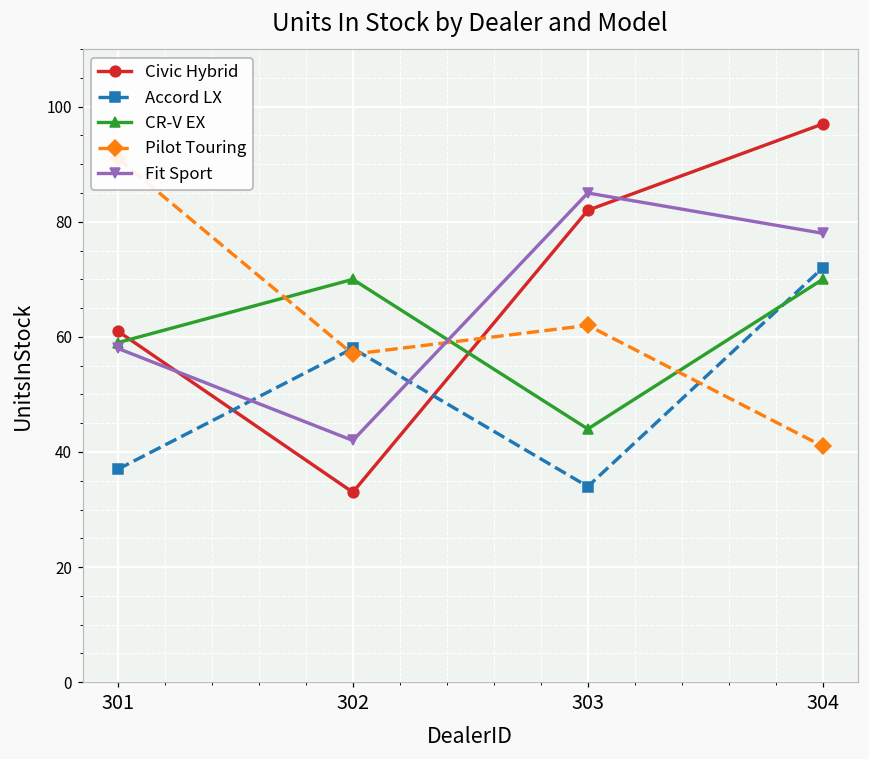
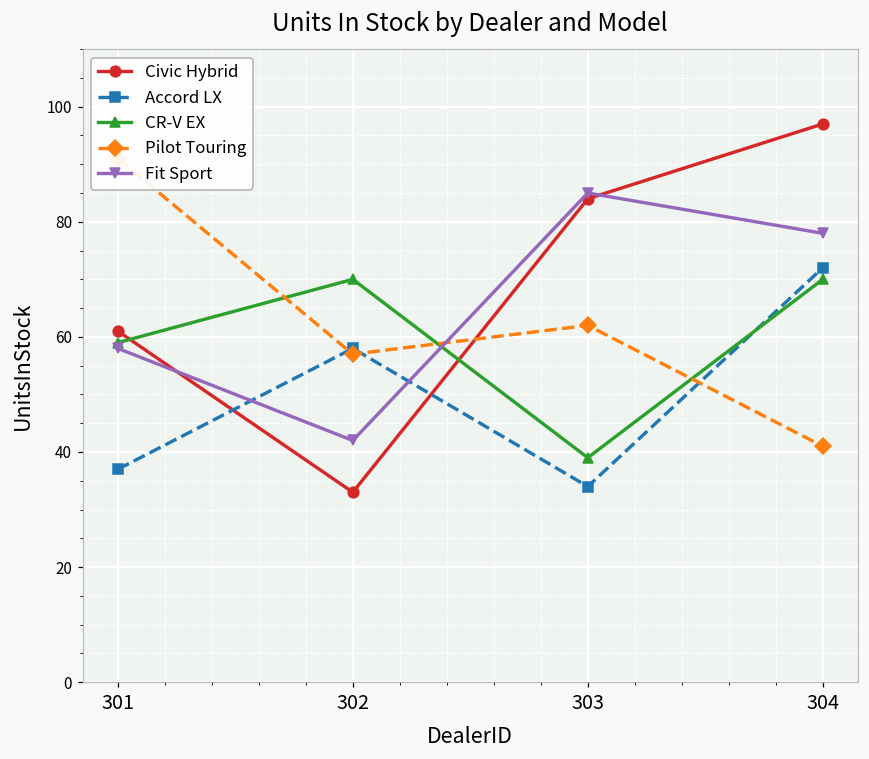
  {
    "Civic Hybrid": {
      "301": 61,
      "302": 33,
-     "303": 82,
+     "303": 84,
      "304": 97
    },
    "Accord LX": {
      "301": 37,
      "302": 58,
      "303": 34,
      "304": 72
    },
    "CR-V EX": {
      "301": 59,
      "302": 70,
-     "303": 44,
+     "303": 39,
      "304": 70
    },
    "Pilot Touring": {
      "302": 57,
      "303": 62,
      "304": 41
    },
    "Fit Sport": {
      "301": 58,
      "302": 42,
      "303": 85,
      "304": 78
    }
  }
